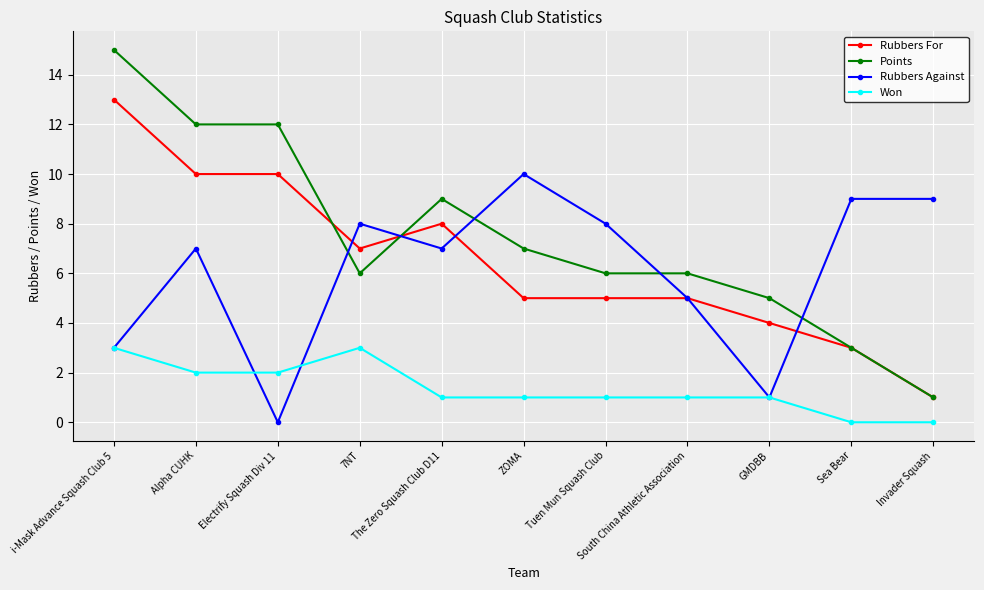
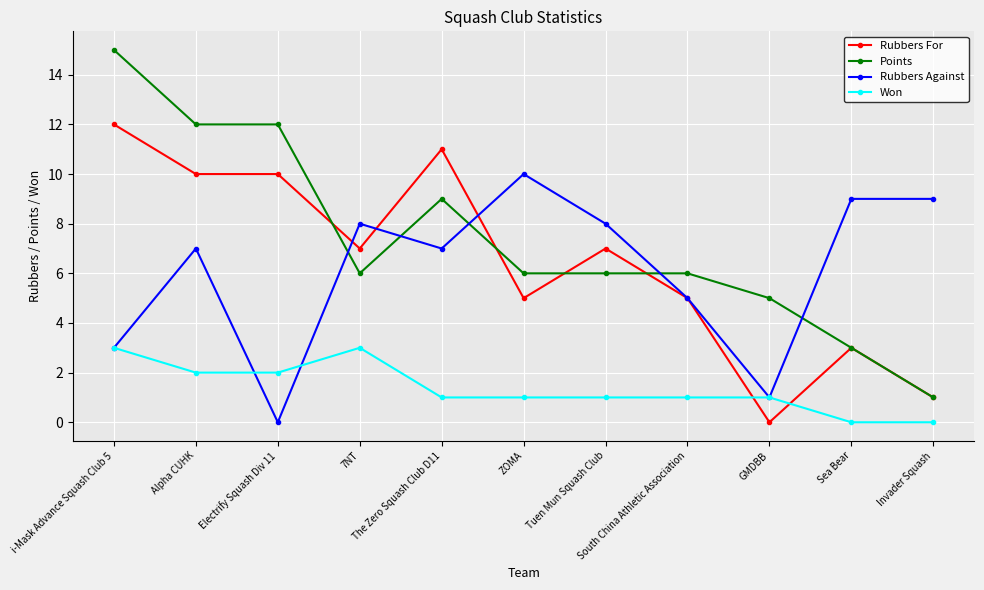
  {
    "Rubbers For": {
-     "i-Mask Advance Squash Club 5": 13,
+     "i-Mask Advance Squash Club 5": 12,
      "Alpha CUHK": 10,
      "Electrify Squash Div 11": 10,
      "7NT": 7,
-     "The Zero Squash Club D11": 8,
+     "The Zero Squash Club D11": 11,
      "ZOMA": 5,
-     "Tuen Mun Squash Club": 5,
-     "GMDBB": 4
+     "Tuen Mun Squash Club": 7,
+     "GMDBB": 0
    },
    "Points": {
      "i-Mask Advance Squash Club 5": 15,
      "Alpha CUHK": 12,
      "Electrify Squash Div 11": 12,
      "7NT": 6,
      "The Zero Squash Club D11": 9,
-     "ZOMA": 7,
+     "ZOMA": 6,
      "Tuen Mun Squash Club": 6,
      "South China Athletic Association": 6,
      "GMDBB": 5
    },
    "Rubbers Against": {
      "Alpha CUHK": 7,
      "Electrify Squash Div 11": 0,
      "7NT": 8,
      "The Zero Squash Club D11": 7,
      "ZOMA": 10,
      "Tuen Mun Squash Club": 8,
      "Sea Bear": 9,
      "Invader Squash": 9
    },
    "Won": {
      "Alpha CUHK": 2,
      "Electrify Squash Div 11": 2,
      "7NT": 3,
      "The Zero Squash Club D11": 1,
      "ZOMA": 1,
      "Tuen Mun Squash Club": 1,
      "South China Athletic Association": 1,
      "Sea Bear": 0,
      "Invader Squash": 0
    }
  }
